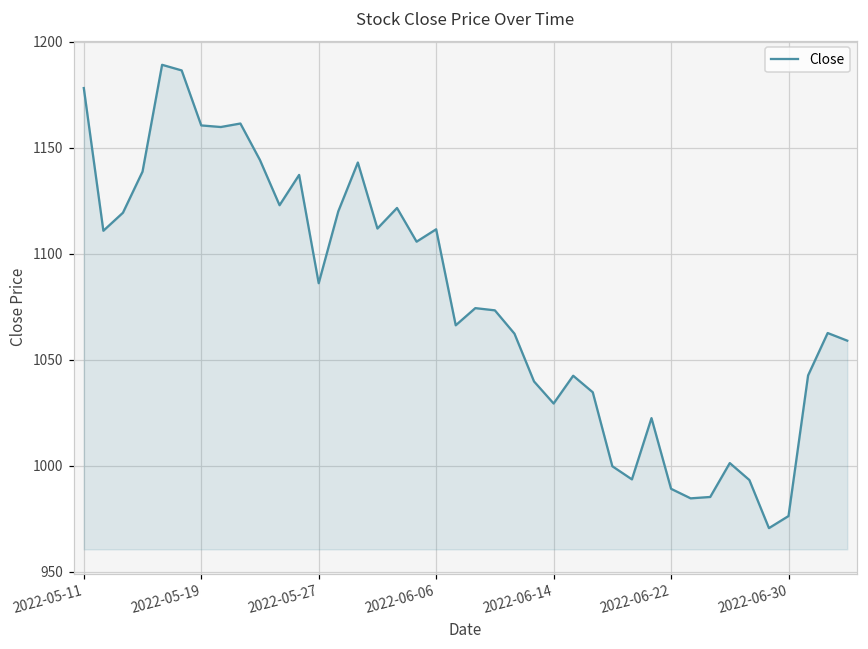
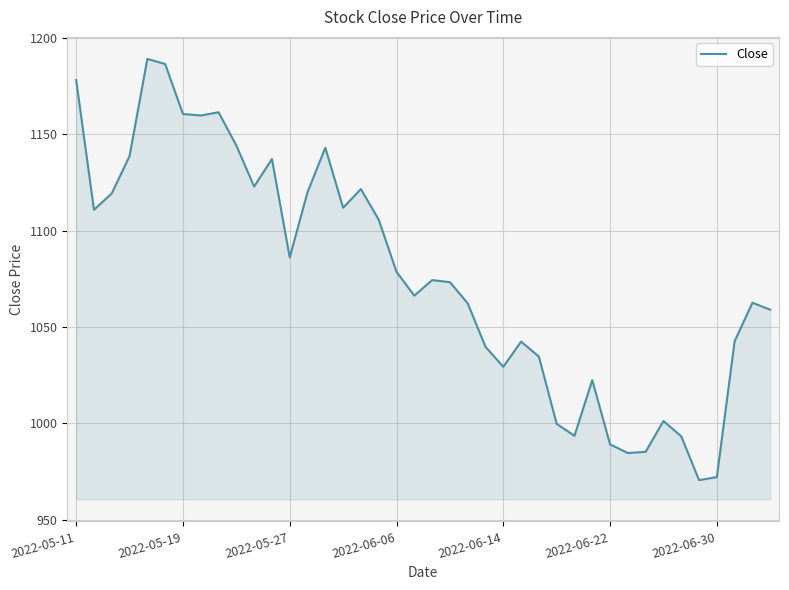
  {
    "2022-05-11": 1178,
    "2022-05-19": 1161,
    "2022-05-27": 1086,
-   "2022-06-06": 1112,
+   "2022-06-06": 1079,
    "2022-06-14": 1029,
    "2022-06-22": 989,
-   "2022-06-30": 976
+   "2022-06-30": 972
  }
